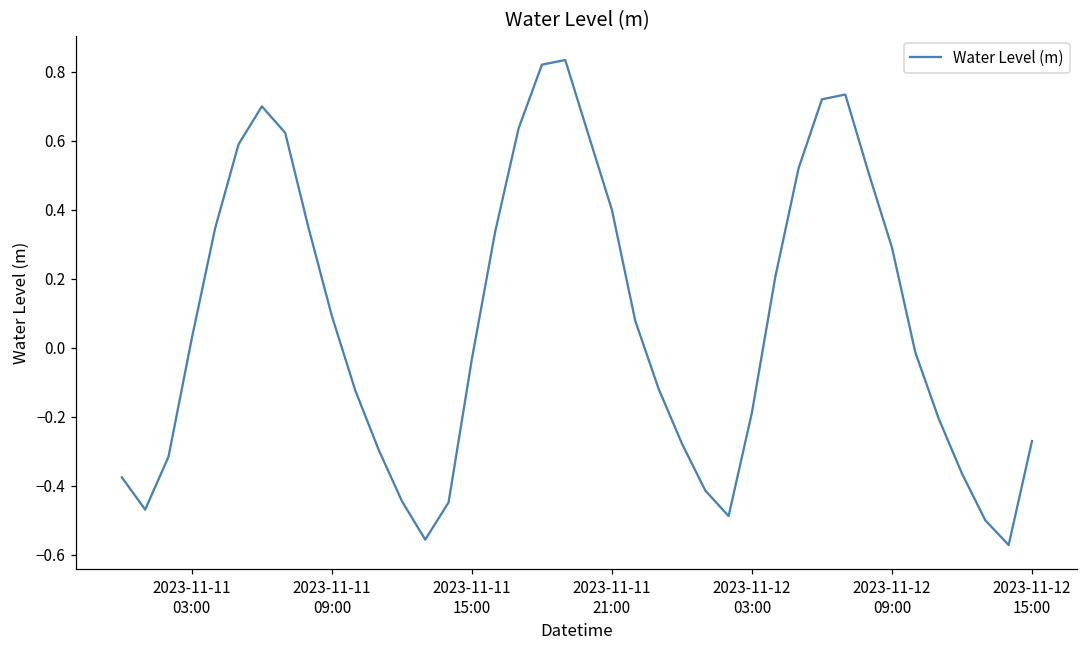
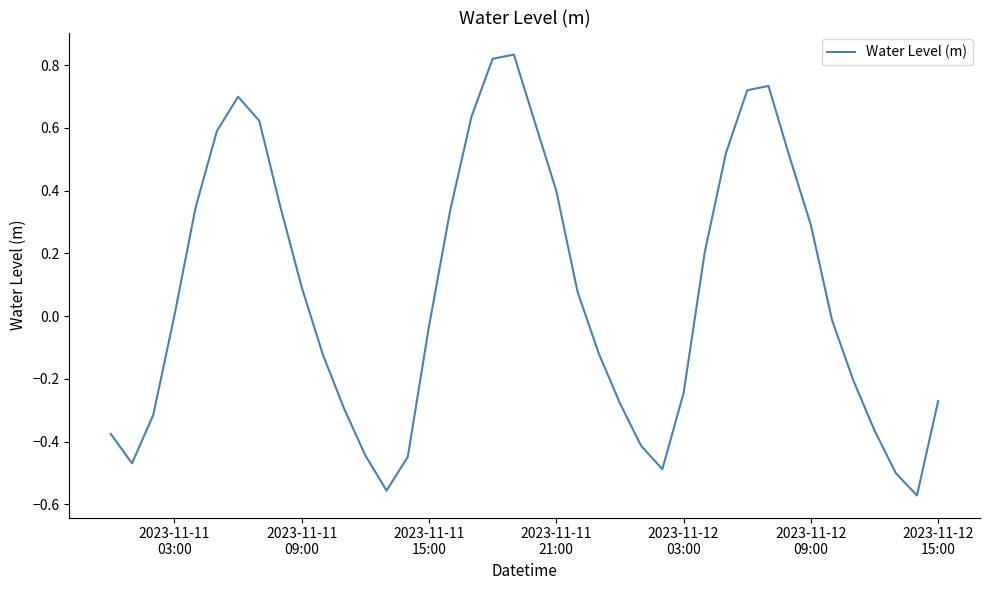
  {
-   "2023-11-11 03:00": 0.03,
+   "2023-11-11 03:00": 0.00,
    "2023-11-11 09:00": 0.09,
    "2023-11-11 15:00": -0.03,
    "2023-11-11 21:00": 0.40,
-   "2023-11-12 03:00": -0.19,
+   "2023-11-12 03:00": -0.25,
    "2023-11-12 09:00": 0.29,
    "2023-11-12 15:00": -0.27
  }
